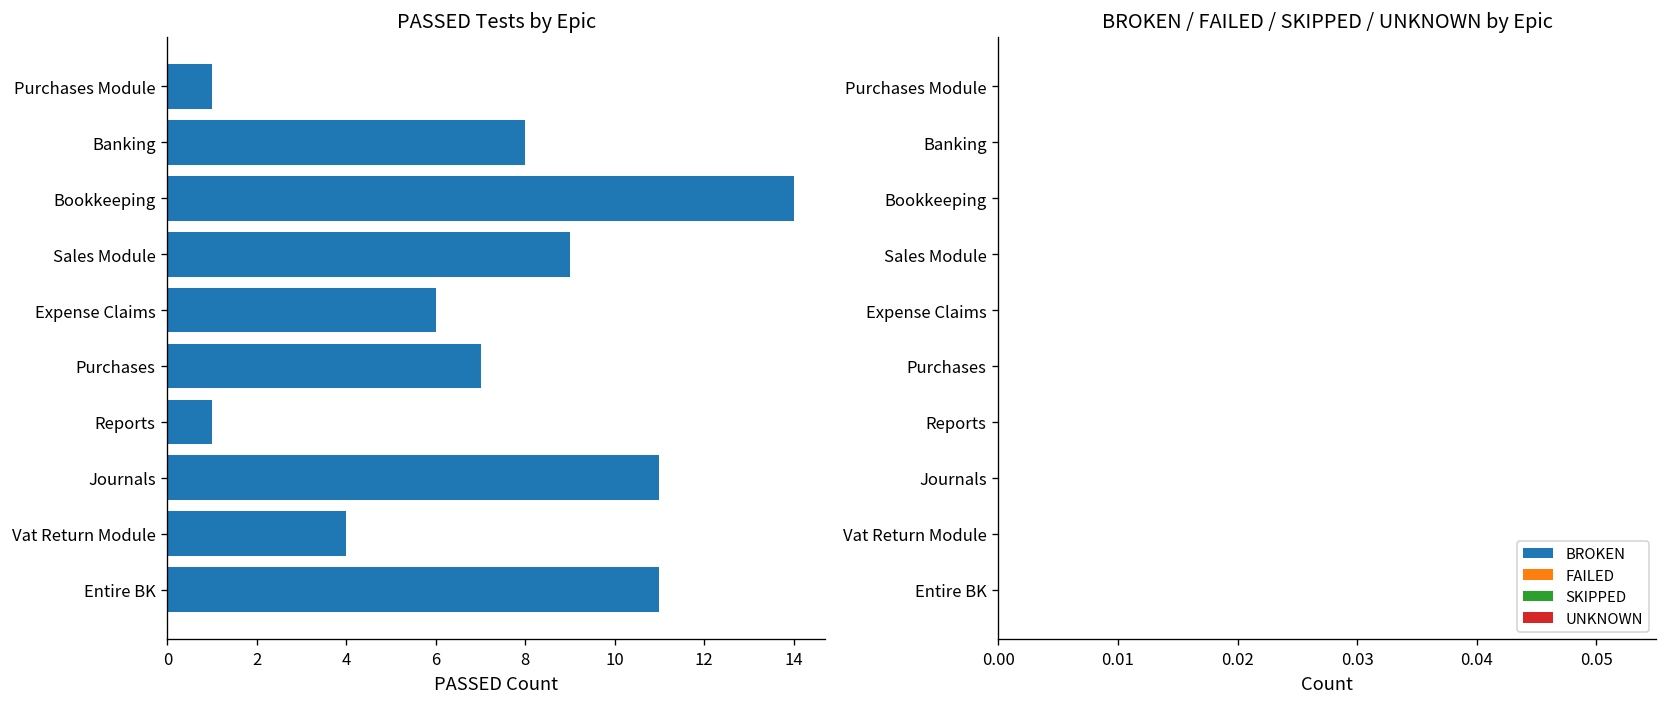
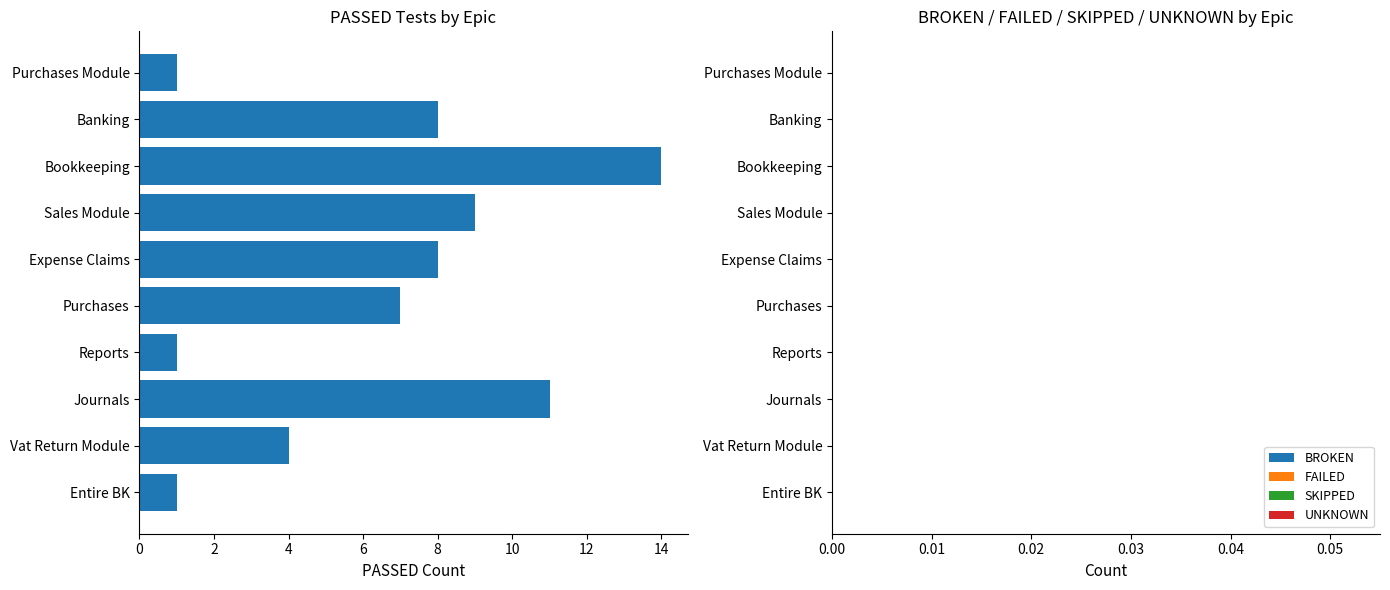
  {
    "PASSED Tests by Epic": {
      "Purchases Module": 1,
      "Banking": 8,
      "Bookkeeping": 14,
      "Sales Module": 9,
-     "Expense Claims": 6,
+     "Expense Claims": 8,
      "Purchases": 7,
      "Reports": 1,
      "Journals": 11,
      "Vat Return Module": 4,
-     "Entire BK": 11
+     "Entire BK": 1
    },
    "BROKEN / FAILED / SKIPPED / UNKNOWN by Epic": {
      "Purchases Module": 0.000,
      "Banking": 0.000,
      "Bookkeeping": 0.000,
      "Sales Module": 0.000,
      "Expense Claims": 0.000,
      "Purchases": 0.000,
      "Reports": 0.000,
      "Journals": 0.000,
      "Vat Return Module": 0.000,
      "Entire BK": 0.000
    }
  }
